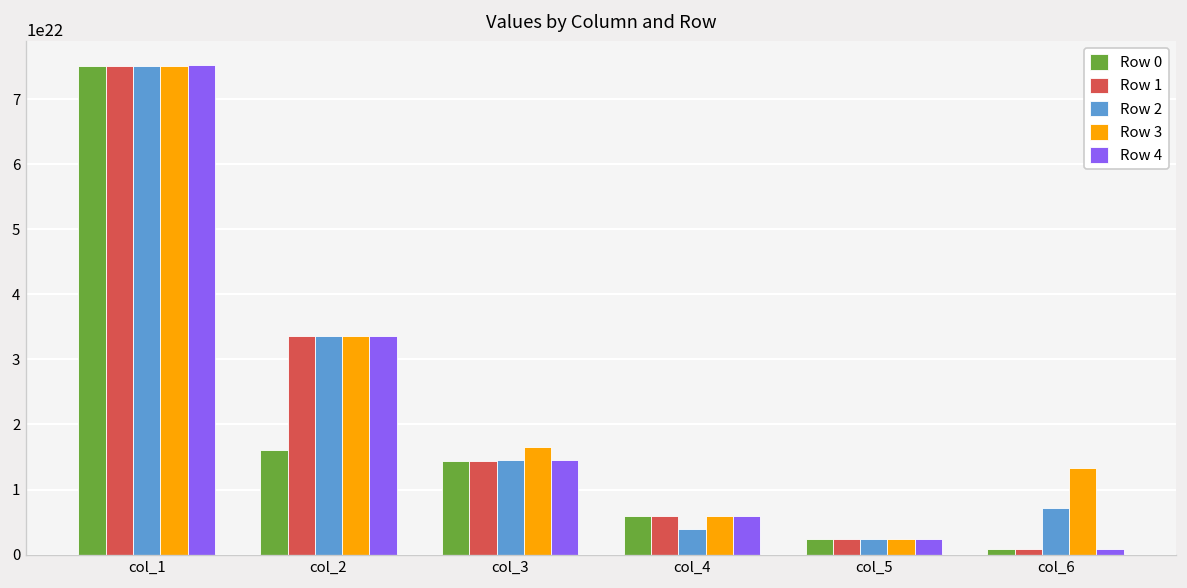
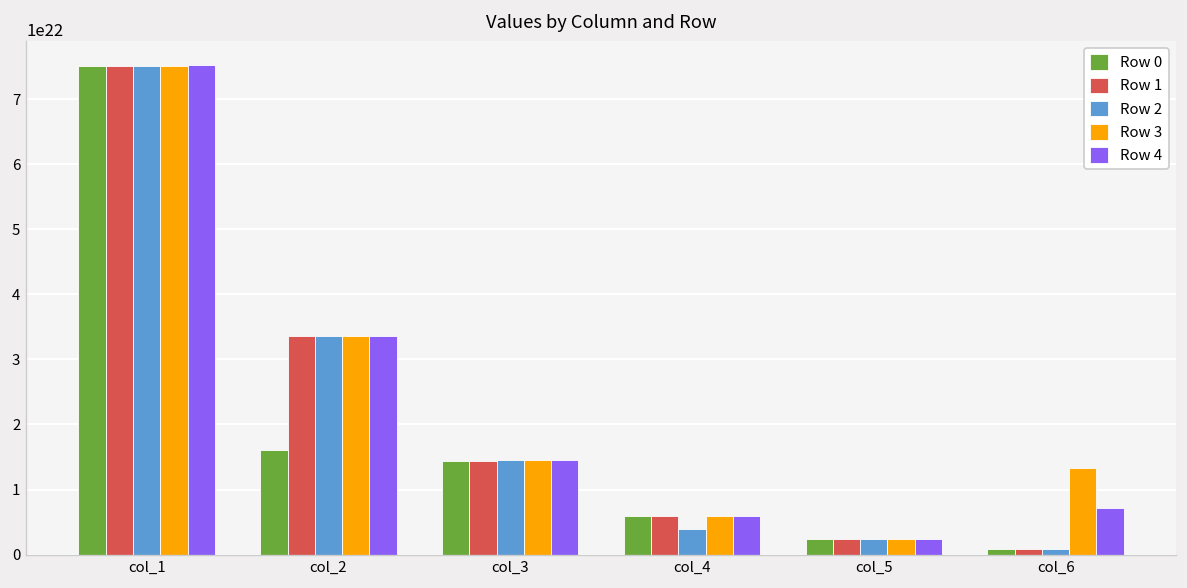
  {
    "Row 0": {
      "col_1": 75000000000000000000000,
      "col_2": 16000000000000000000000,
      "col_3": 14000000000000000000000,
      "col_4": 6000000000000000000000,
      "col_5": 2000000000000000000000,
      "col_6": 1000000000000000000000
    },
    "Row 1": {
      "col_1": 75000000000000000000000,
      "col_2": 34000000000000000000000,
      "col_3": 14000000000000000000000,
      "col_4": 6000000000000000000000,
      "col_5": 2000000000000000000000,
      "col_6": 1000000000000000000000
    },
    "Row 2": {
      "col_1": 75000000000000000000000,
      "col_2": 34000000000000000000000,
      "col_3": 14000000000000000000000,
      "col_4": 4000000000000000000000,
      "col_5": 2000000000000000000000,
-     "col_6": 7000000000000000000000
+     "col_6": 1000000000000000000000
    },
    "Row 3": {
      "col_1": 75000000000000000000000,
      "col_2": 34000000000000000000000,
-     "col_3": 17000000000000000000000,
+     "col_3": 14000000000000000000000,
      "col_4": 6000000000000000000000,
      "col_5": 2000000000000000000000,
      "col_6": 13000000000000000000000
    },
    "Row 4": {
      "col_1": 75000000000000000000000,
      "col_2": 34000000000000000000000,
      "col_3": 14000000000000000000000,
      "col_4": 6000000000000000000000,
      "col_5": 2000000000000000000000,
-     "col_6": 1000000000000000000000
+     "col_6": 7000000000000000000000
    }
  }
